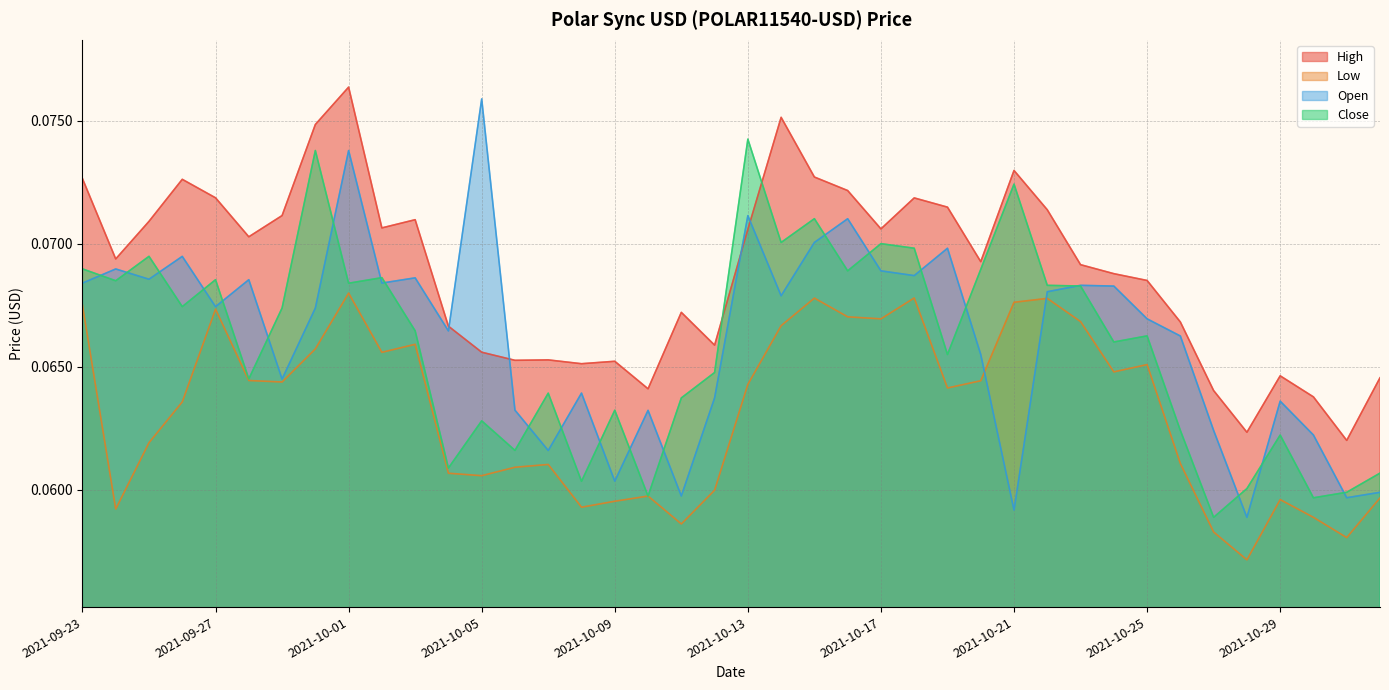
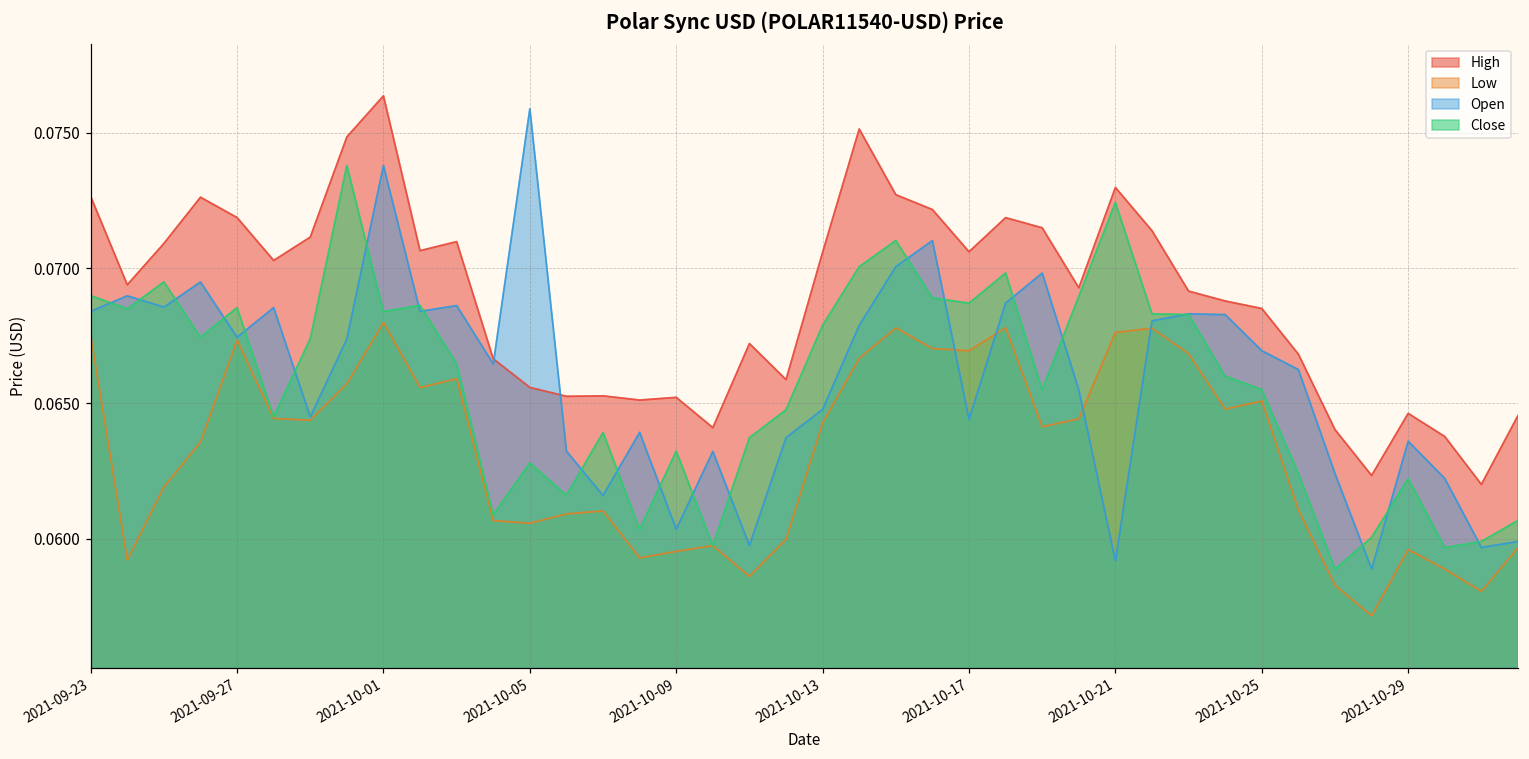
  {
    "Open": {
      "2021-09-23": 0.0684,
      "2021-10-01": 0.0738,
      "2021-10-05": 0.0759,
      "2021-10-09": 0.0604,
-     "2021-10-13": 0.0711,
-     "2021-10-17": 0.0689,
+     "2021-10-13": 0.0648,
+     "2021-10-17": 0.0644,
      "2021-10-21": 0.0592,
      "2021-10-25": 0.0669,
      "2021-10-29": 0.0636
    },
    "Close": {
      "2021-09-23": 0.0690,
      "2021-09-27": 0.0685,
      "2021-10-01": 0.0684,
      "2021-10-05": 0.0628,
      "2021-10-09": 0.0632,
-     "2021-10-13": 0.0742,
-     "2021-10-17": 0.0700,
+     "2021-10-13": 0.0679,
+     "2021-10-17": 0.0687,
      "2021-10-21": 0.0724,
-     "2021-10-25": 0.0663,
+     "2021-10-25": 0.0655,
      "2021-10-29": 0.0622
    }
  }
